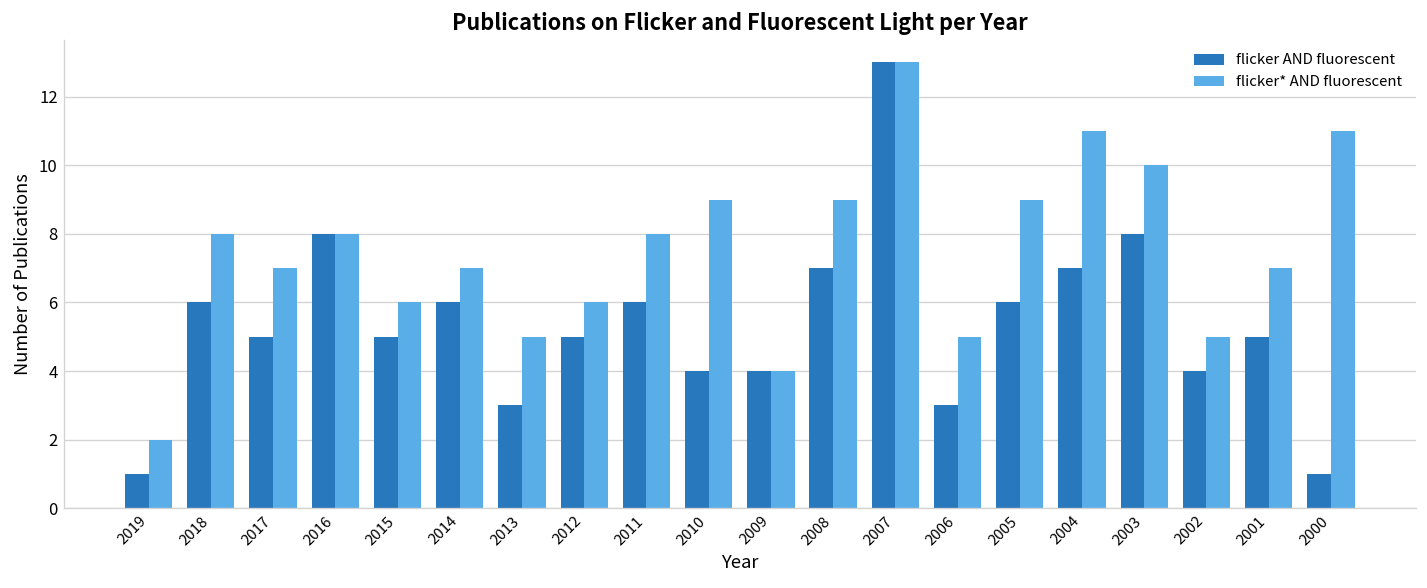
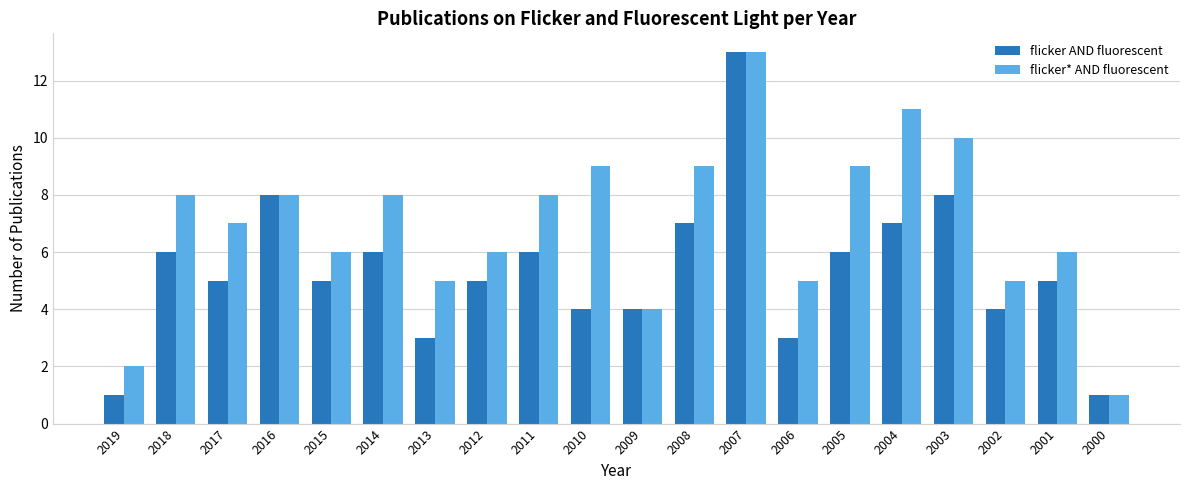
  {
    "flicker AND fluorescent": {
      "2019": 1,
      "2018": 6,
      "2017": 5,
      "2016": 8,
      "2015": 5,
      "2014": 6,
      "2013": 3,
      "2012": 5,
      "2011": 6,
      "2010": 4,
      "2009": 4,
      "2008": 7,
      "2007": 13,
      "2006": 3,
      "2005": 6,
      "2004": 7,
      "2003": 8,
      "2002": 4,
      "2001": 5,
      "2000": 1
    },
    "flicker* AND fluorescent": {
      "2019": 2,
      "2018": 8,
      "2017": 7,
      "2016": 8,
      "2015": 6,
-     "2014": 7,
+     "2014": 8,
      "2013": 5,
      "2012": 6,
      "2011": 8,
      "2010": 9,
      "2009": 4,
      "2008": 9,
      "2007": 13,
      "2006": 5,
      "2005": 9,
      "2004": 11,
      "2003": 10,
      "2002": 5,
-     "2001": 7,
-     "2000": 11
+     "2001": 6,
+     "2000": 1
    }
  }
